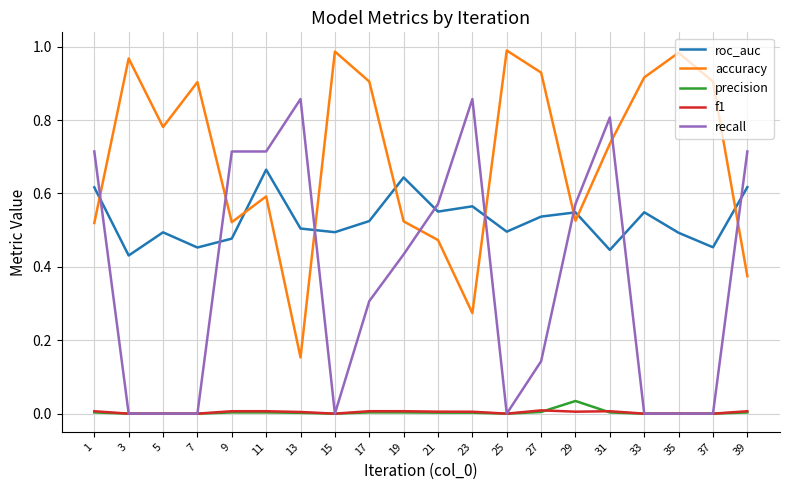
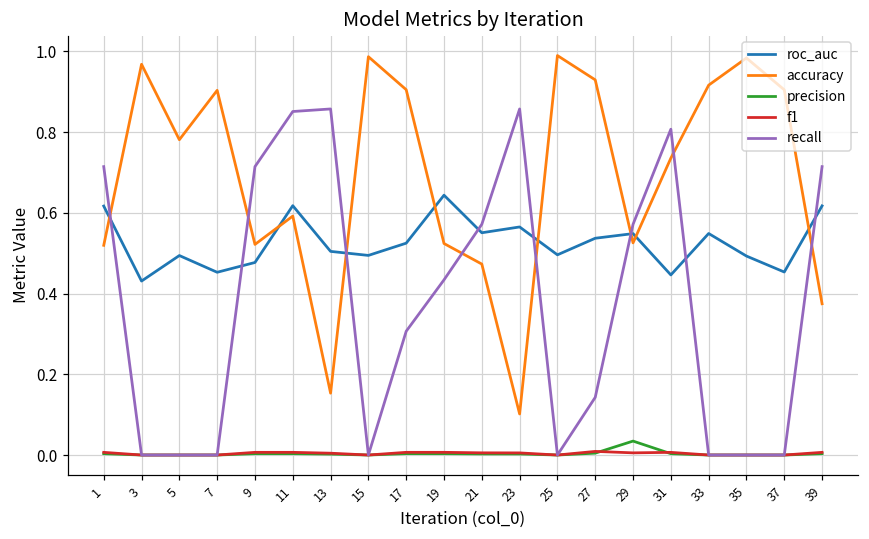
  {
    "roc_auc": {
      "1": 0.62,
      "3": 0.43,
      "5": 0.49,
      "7": 0.45,
      "9": 0.48,
-     "11": 0.66,
+     "11": 0.62,
      "13": 0.50,
      "15": 0.49,
      "17": 0.52,
      "19": 0.64,
      "21": 0.55,
      "23": 0.56,
      "25": 0.50,
      "27": 0.54,
      "29": 0.55,
      "31": 0.45,
      "33": 0.55,
      "35": 0.49,
      "37": 0.45,
      "39": 0.62
    },
    "accuracy": {
      "1": 0.52,
      "3": 0.97,
      "5": 0.78,
      "7": 0.90,
      "9": 0.52,
      "11": 0.59,
      "13": 0.15,
      "15": 0.99,
      "17": 0.90,
      "19": 0.52,
      "21": 0.47,
-     "23": 0.27,
+     "23": 0.10,
      "25": 0.99,
      "27": 0.93,
      "29": 0.53,
      "31": 0.74,
      "33": 0.92,
      "39": 0.37
    },
    "precision": {
      "29": 0.03
    },
    "f1": {
      "29": 0.01
    },
    "recall": {
      "1": 0.71,
      "9": 0.71,
-     "11": 0.71,
+     "11": 0.85,
      "13": 0.86,
      "17": 0.31,
      "19": 0.43,
      "21": 0.57,
      "23": 0.86,
      "27": 0.14,
      "29": 0.57,
      "31": 0.81,
      "39": 0.71
    }
  }
